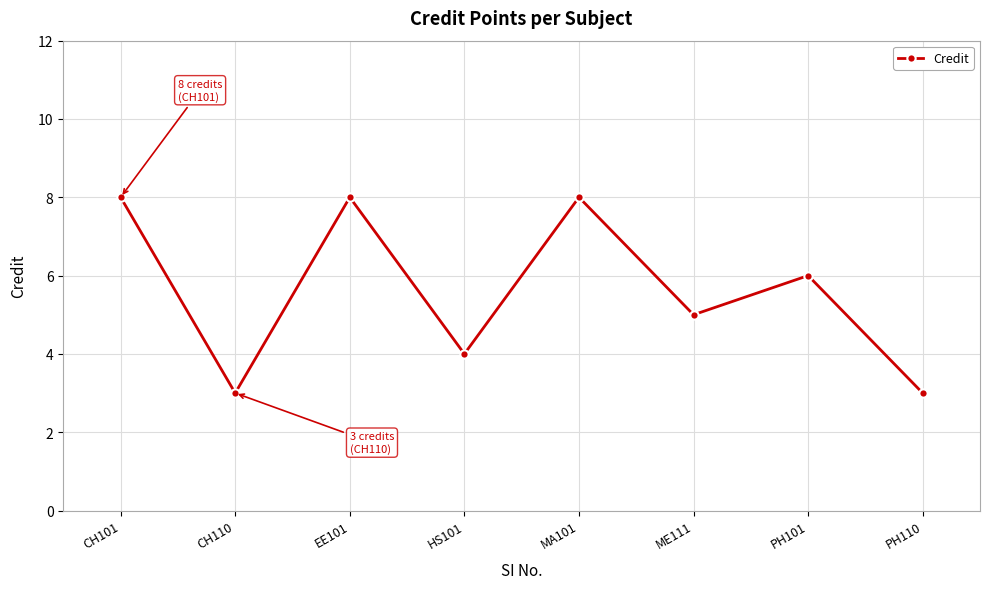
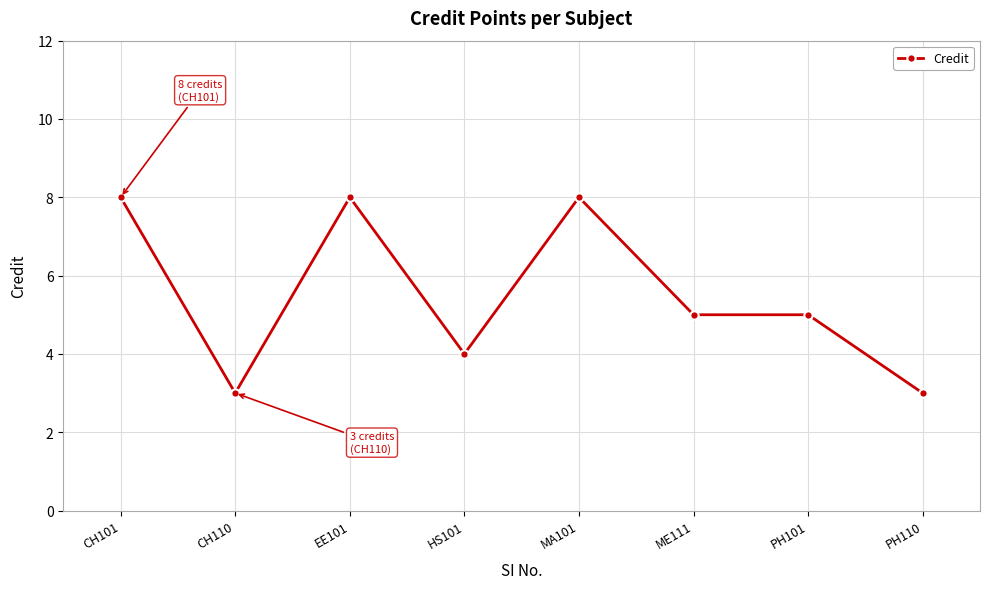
  {
    "EE101": 8,
    "HS101": 4,
    "MA101": 8,
    "ME111": 5,
-   "PH101": 6,
+   "PH101": 5,
    "PH110": 3
  }
